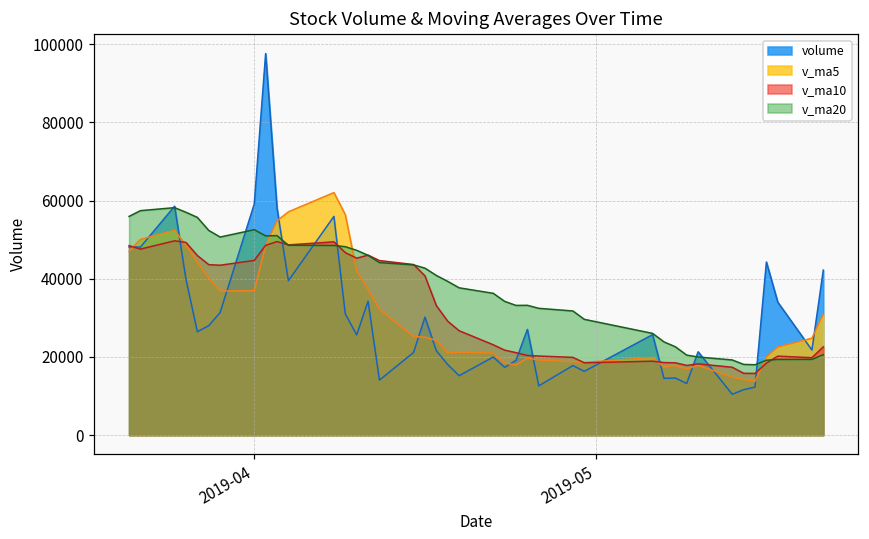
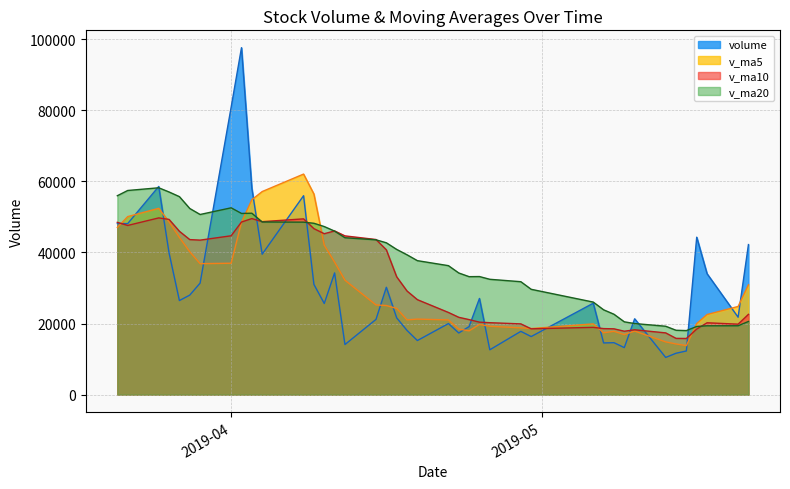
  {
    "volume": {
-     "2019-04": 59000
+     "2019-04": 81000
    },
    "v_ma5": {
      "2019-04": 37000
    },
    "v_ma10": {
      "2019-04": 45000
    },
    "v_ma20": {
      "2019-04": 53000
    }
  }
